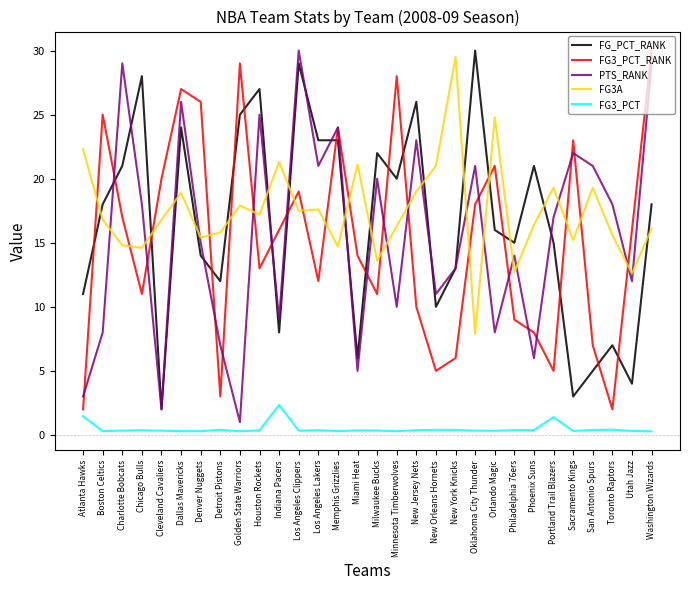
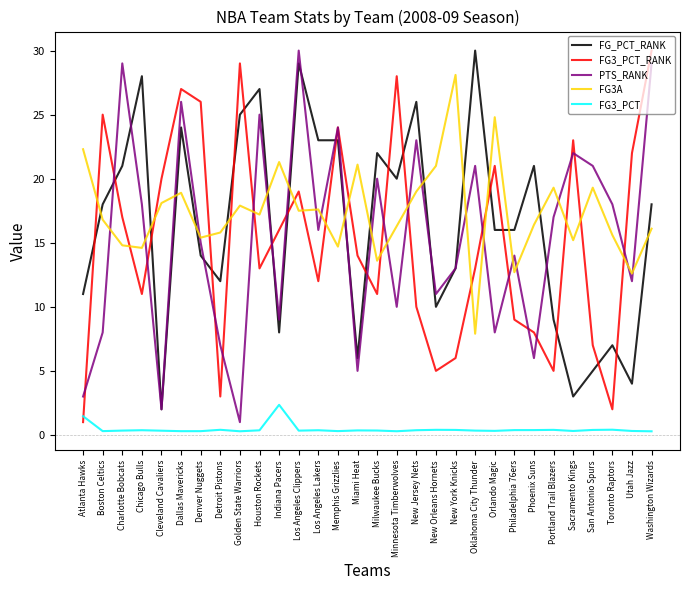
  {
    "FG_PCT_RANK": {
      "Atlanta Hawks": 11,
      "Boston Celtics": 18,
      "Charlotte Bobcats": 21,
      "Chicago Bulls": 28,
      "Dallas Mavericks": 24,
      "Denver Nuggets": 14,
      "Detroit Pistons": 12,
      "Golden State Warriors": 25,
      "Houston Rockets": 27,
      "Indiana Pacers": 8,
      "Los Angeles Clippers": 29,
      "Los Angeles Lakers": 23,
      "Memphis Grizzlies": 23,
      "Miami Heat": 6,
      "Milwaukee Bucks": 22,
      "Minnesota Timberwolves": 20,
      "New Jersey Nets": 26,
      "New Orleans Hornets": 10,
      "Oklahoma City Thunder": 30,
      "Orlando Magic": 16,
-     "Philadelphia 76ers": 15,
+     "Philadelphia 76ers": 16,
      "Phoenix Suns": 21,
-     "Portland Trail Blazers": 15,
+     "Portland Trail Blazers": 9,
      "Sacramento Kings": 3,
      "San Antonio Spurs": 5,
      "Toronto Raptors": 7,
      "Utah Jazz": 4,
      "Washington Wizards": 18
    },
    "FG3_PCT_RANK": {
-     "Atlanta Hawks": 2,
+     "Atlanta Hawks": 1,
      "Boston Celtics": 25,
      "Charlotte Bobcats": 17,
      "Chicago Bulls": 11,
      "Cleveland Cavaliers": 20,
      "Dallas Mavericks": 27,
      "Denver Nuggets": 26,
      "Detroit Pistons": 3,
      "Golden State Warriors": 29,
      "Houston Rockets": 13,
      "Indiana Pacers": 16,
      "Los Angeles Clippers": 19,
      "Los Angeles Lakers": 12,
      "Miami Heat": 14,
      "Milwaukee Bucks": 11,
      "Minnesota Timberwolves": 28,
      "New Jersey Nets": 10,
      "New Orleans Hornets": 5,
      "New York Knicks": 6,
-     "Oklahoma City Thunder": 18,
+     "Oklahoma City Thunder": 13,
      "Orlando Magic": 21,
      "Philadelphia 76ers": 9,
      "Phoenix Suns": 8,
      "Portland Trail Blazers": 5,
      "Sacramento Kings": 23,
      "San Antonio Spurs": 7,
      "Toronto Raptors": 2,
-     "Utah Jazz": 16
+     "Utah Jazz": 22
    },
    "PTS_RANK": {
      "Atlanta Hawks": 3,
      "Boston Celtics": 8,
      "Charlotte Bobcats": 29,
      "Chicago Bulls": 18,
      "Dallas Mavericks": 26,
      "Denver Nuggets": 15,
      "Detroit Pistons": 7,
      "Golden State Warriors": 1,
      "Houston Rockets": 25,
      "Indiana Pacers": 9,
      "Los Angeles Clippers": 30,
-     "Los Angeles Lakers": 21,
+     "Los Angeles Lakers": 16,
      "Miami Heat": 5,
      "Milwaukee Bucks": 20,
      "Minnesota Timberwolves": 10,
      "New Jersey Nets": 23,
      "New Orleans Hornets": 11,
      "Oklahoma City Thunder": 21,
      "Orlando Magic": 8,
      "Philadelphia 76ers": 14,
      "Phoenix Suns": 6,
      "Portland Trail Blazers": 17,
      "Sacramento Kings": 22,
      "San Antonio Spurs": 21,
      "Toronto Raptors": 18,
      "Utah Jazz": 12
    },
    "FG3A": {
      "Atlanta Hawks": 22.3,
      "Boston Celtics": 16.8,
      "Charlotte Bobcats": 14.8,
      "Chicago Bulls": 14.6,
-     "Cleveland Cavaliers": 16.8,
+     "Cleveland Cavaliers": 18.1,
      "Dallas Mavericks": 18.9,
      "Denver Nuggets": 15.4,
      "Detroit Pistons": 15.8,
      "Golden State Warriors": 17.9,
      "Houston Rockets": 17.2,
      "Indiana Pacers": 21.3,
      "Los Angeles Clippers": 17.5,
      "Los Angeles Lakers": 17.6,
      "Memphis Grizzlies": 14.7,
      "Miami Heat": 21.1,
      "Milwaukee Bucks": 13.6,
      "Minnesota Timberwolves": 16.3,
      "New Jersey Nets": 19.0,
      "New Orleans Hornets": 21.0,
-     "New York Knicks": 29.5,
+     "New York Knicks": 28.1,
      "Oklahoma City Thunder": 7.9,
      "Orlando Magic": 24.8,
      "Philadelphia 76ers": 12.7,
      "Phoenix Suns": 16.4,
      "Portland Trail Blazers": 19.3,
      "Sacramento Kings": 15.2,
      "San Antonio Spurs": 19.3,
      "Toronto Raptors": 15.6,
      "Utah Jazz": 12.6,
      "Washington Wizards": 16.1
    },
    "FG3_PCT": {
      "Atlanta Hawks": 1.5,
      "Boston Celtics": 0.3,
      "Charlotte Bobcats": 0.3,
      "Chicago Bulls": 0.4,
      "Cleveland Cavaliers": 0.3,
      "Dallas Mavericks": 0.3,
      "Denver Nuggets": 0.3,
      "Detroit Pistons": 0.4,
      "Golden State Warriors": 0.3,
      "Houston Rockets": 0.4,
      "Indiana Pacers": 2.4,
      "Los Angeles Clippers": 0.3,
      "Los Angeles Lakers": 0.4,
      "Memphis Grizzlies": 0.3,
      "Miami Heat": 0.4,
      "Milwaukee Bucks": 0.3,
      "Minnesota Timberwolves": 0.3,
      "New Jersey Nets": 0.4,
      "New Orleans Hornets": 0.4,
      "New York Knicks": 0.4,
      "Oklahoma City Thunder": 0.3,
      "Orlando Magic": 0.3,
      "Philadelphia 76ers": 0.4,
      "Phoenix Suns": 0.4,
-     "Portland Trail Blazers": 1.4,
+     "Portland Trail Blazers": 0.4,
      "Sacramento Kings": 0.3,
      "San Antonio Spurs": 0.4,
      "Toronto Raptors": 0.4,
      "Utah Jazz": 0.3,
      "Washington Wizards": 0.3
    }
  }
